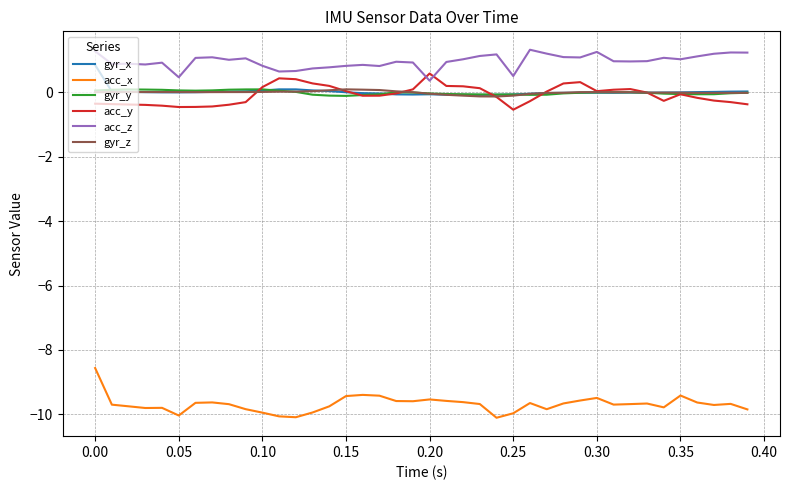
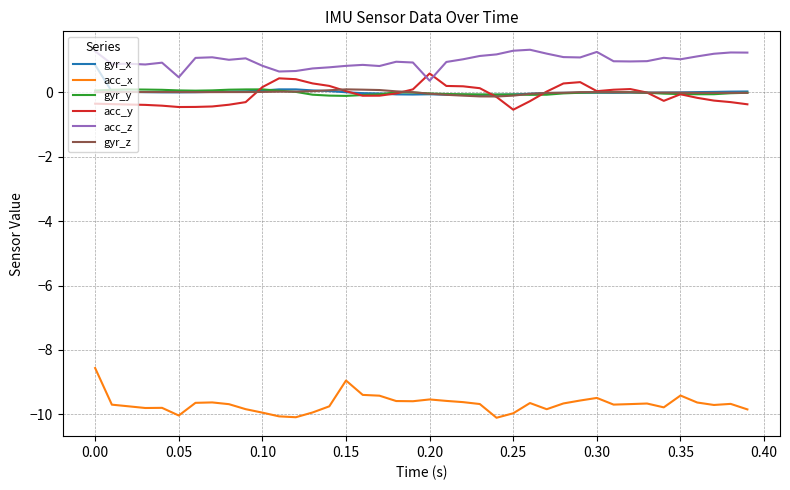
  {
    "acc_x": {
      "0.00": -8.6,
      "0.05": -10.0,
      "0.10": -9.9,
-     "0.15": -9.4,
+     "0.15": -8.9,
      "0.20": -9.5,
      "0.25": -10.0,
      "0.30": -9.5,
      "0.35": -9.4
    },
    "gyr_y": {
      "0.15": -0.1
    },
    "acc_y": {
      "0.05": -0.5,
      "0.20": 0.6,
      "0.25": -0.5
    },
    "acc_z": {
      "0.05": 0.5,
      "0.10": 0.8,
      "0.15": 0.8,
      "0.20": 0.4,
-     "0.25": 0.5,
+     "0.25": 1.3,
      "0.30": 1.3,
      "0.35": 1.0
    }
  }
